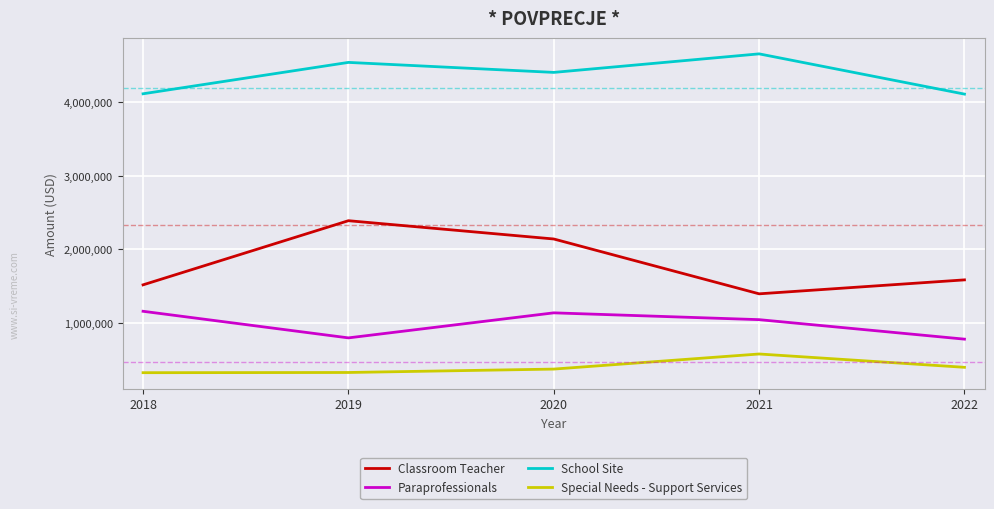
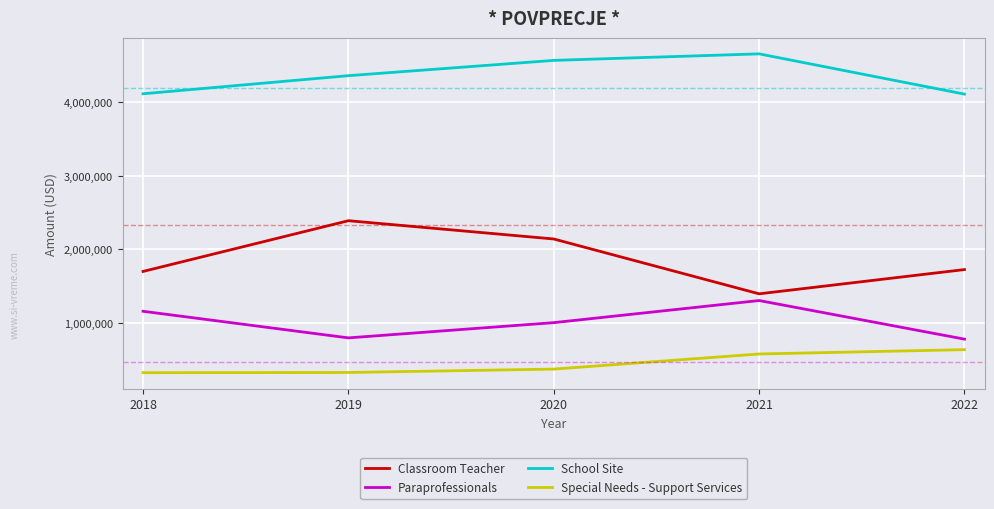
  {
    "Classroom Teacher": {
-     "2018": "1,500,000",
+     "2018": "1,700,000",
      "2019": "2,400,000",
      "2020": "2,100,000",
      "2021": "1,400,000",
-     "2022": "1,600,000"
+     "2022": "1,700,000"
    },
    "Paraprofessionals": {
      "2018": "1,200,000",
      "2019": "800,000",
-     "2020": "1,100,000",
-     "2021": "1,000,000",
+     "2020": "1,000,000",
+     "2021": "1,300,000",
      "2022": "800,000"
    },
    "School Site": {
      "2018": "4,100,000",
-     "2019": "4,500,000",
-     "2020": "4,400,000",
+     "2019": "4,400,000",
+     "2020": "4,600,000",
      "2021": "4,700,000",
      "2022": "4,100,000"
    },
    "Special Needs - Support Services": {
      "2018": "300,000",
      "2019": "300,000",
      "2020": "400,000",
      "2021": "600,000",
-     "2022": "400,000"
+     "2022": "600,000"
    }
  }
